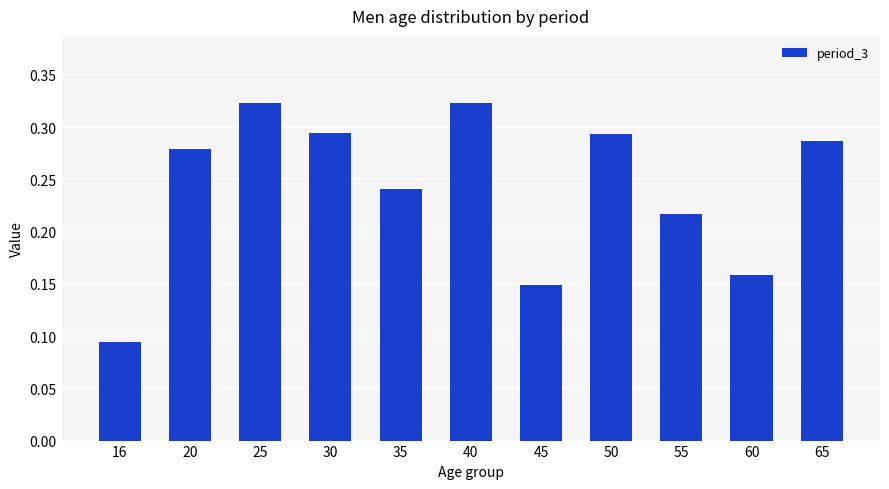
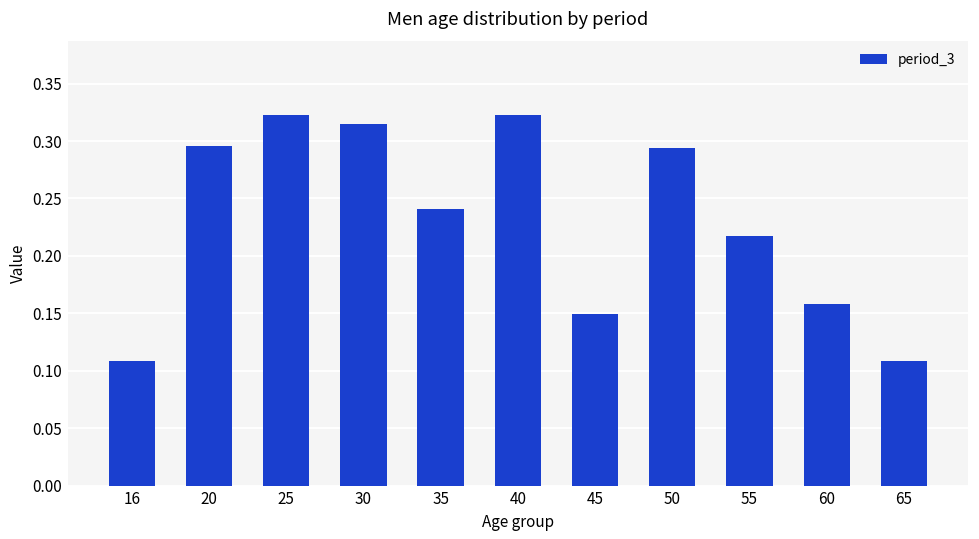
  {
-   "16": 0.095,
-   "20": 0.279,
+   "16": 0.108,
+   "20": 0.296,
    "25": 0.323,
-   "30": 0.295,
+   "30": 0.314,
    "35": 0.241,
    "40": 0.323,
    "45": 0.149,
    "50": 0.294,
    "55": 0.217,
    "60": 0.159,
-   "65": 0.287
+   "65": 0.109
  }
